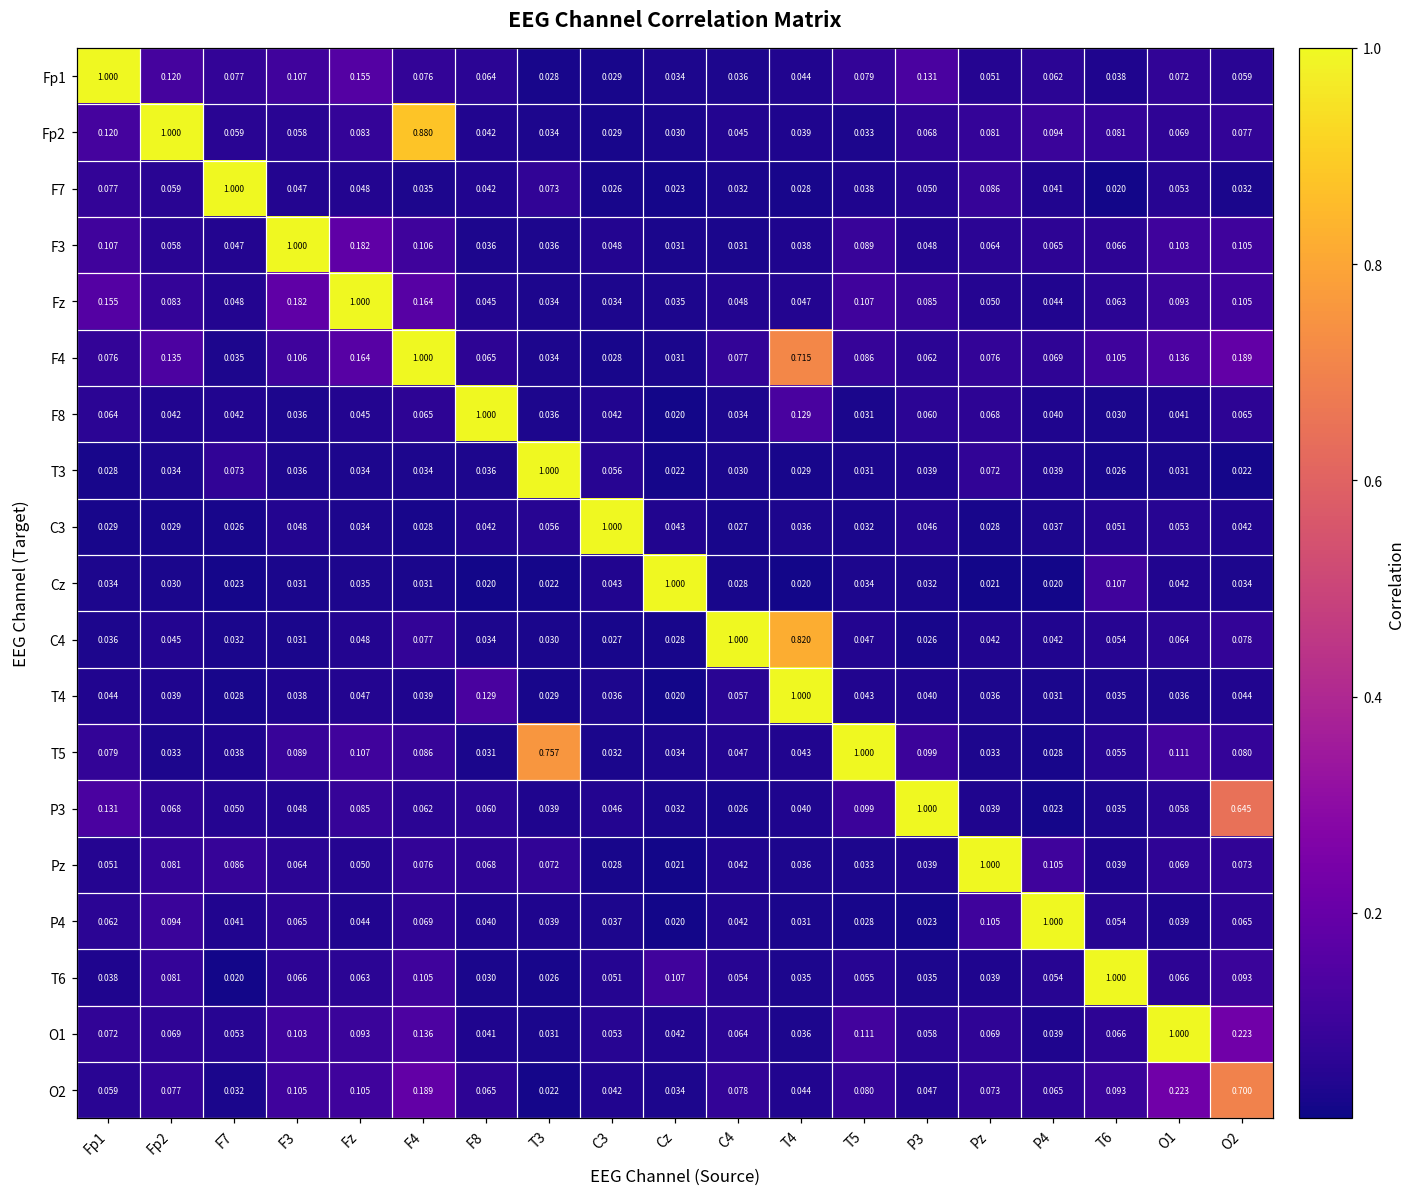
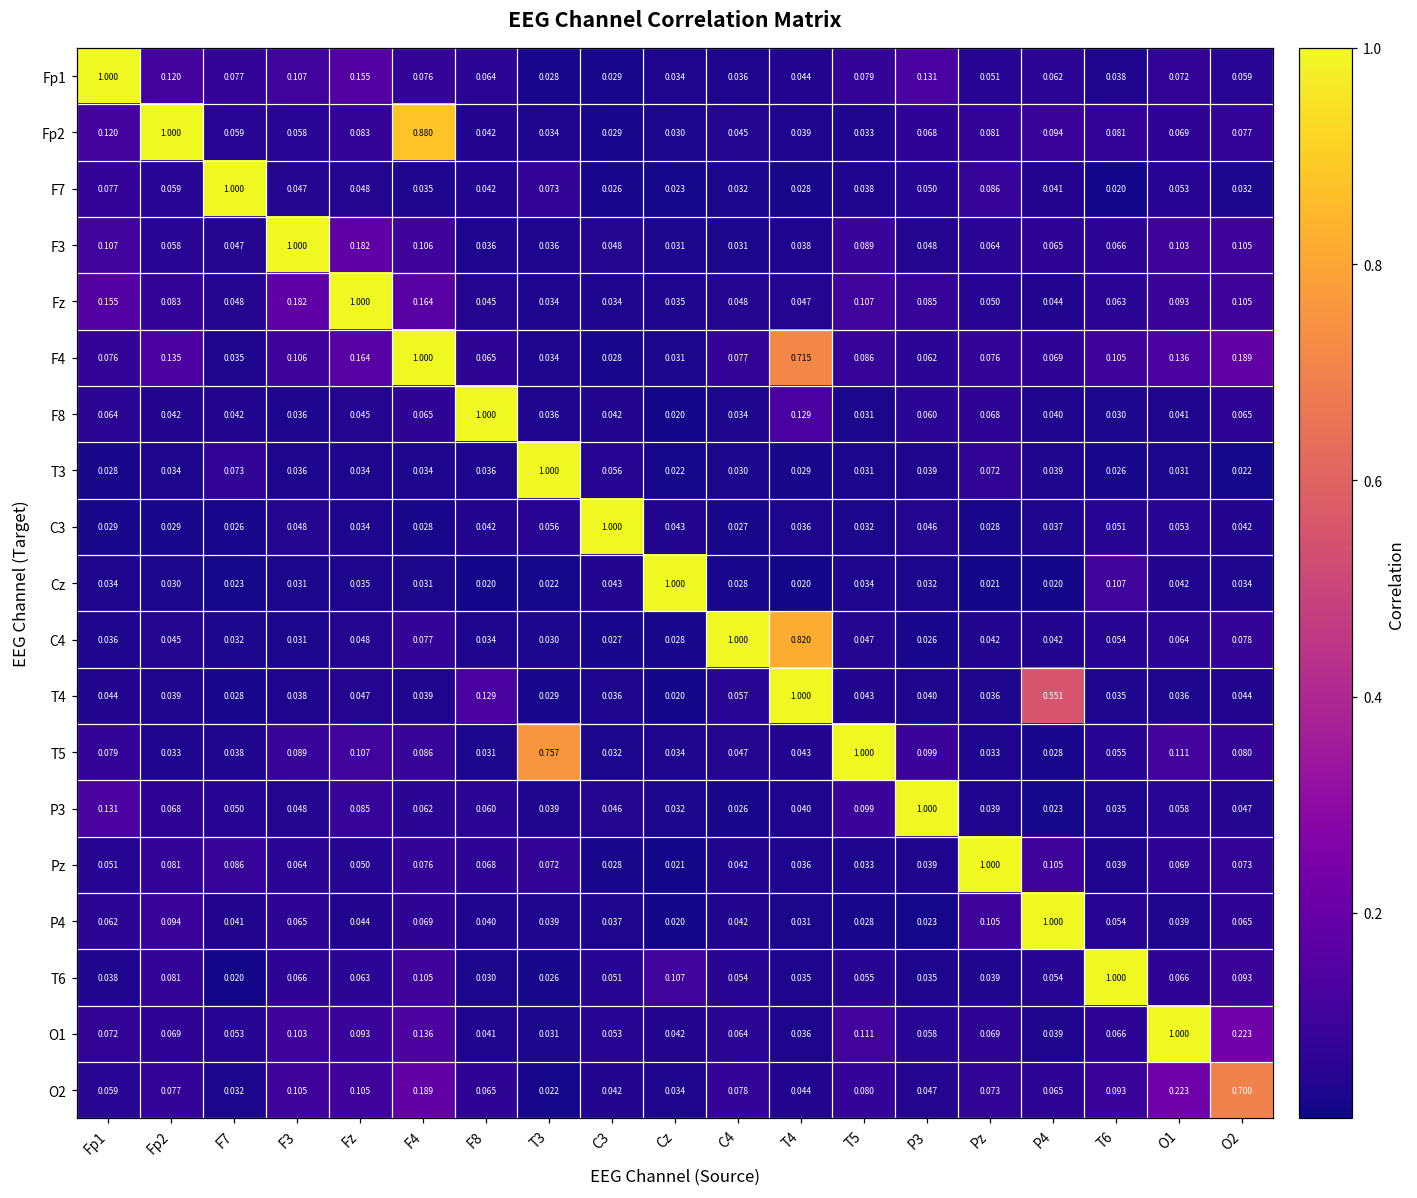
  {
    "T4": {
      "Fp1": 0.044,
      "Fp2": 0.039,
      "F7": 0.028,
      "F3": 0.038,
      "Fz": 0.047,
      "F4": 0.039,
      "F8": 0.129,
      "T3": 0.029,
      "C3": 0.036,
      "Cz": 0.020,
      "C4": 0.057,
      "T4": 1.000,
      "T5": 0.043,
      "P3": 0.040,
      "Pz": 0.036,
-     "P4": 0.031,
+     "P4": 0.551,
      "T6": 0.035,
      "O1": 0.036,
      "O2": 0.044
    },
    "P3": {
      "Fp1": 0.131,
      "Fp2": 0.068,
      "F7": 0.050,
      "F3": 0.048,
      "Fz": 0.085,
      "F4": 0.062,
      "F8": 0.060,
      "T3": 0.039,
      "C3": 0.046,
      "Cz": 0.032,
      "C4": 0.026,
      "T4": 0.040,
      "T5": 0.099,
      "P3": 1.000,
      "Pz": 0.039,
      "P4": 0.023,
      "T6": 0.035,
      "O1": 0.058,
-     "O2": 0.645
+     "O2": 0.047
    }
  }
